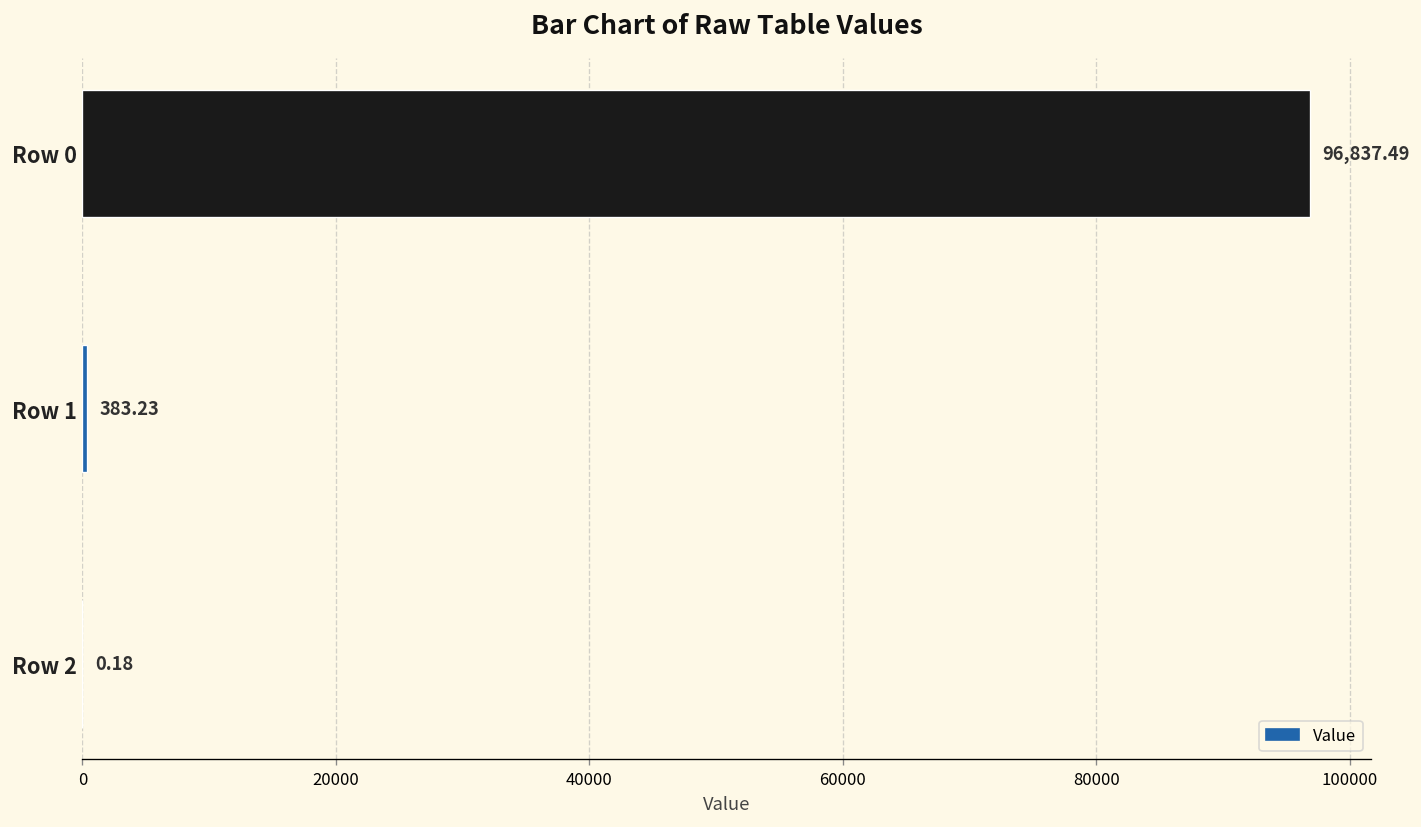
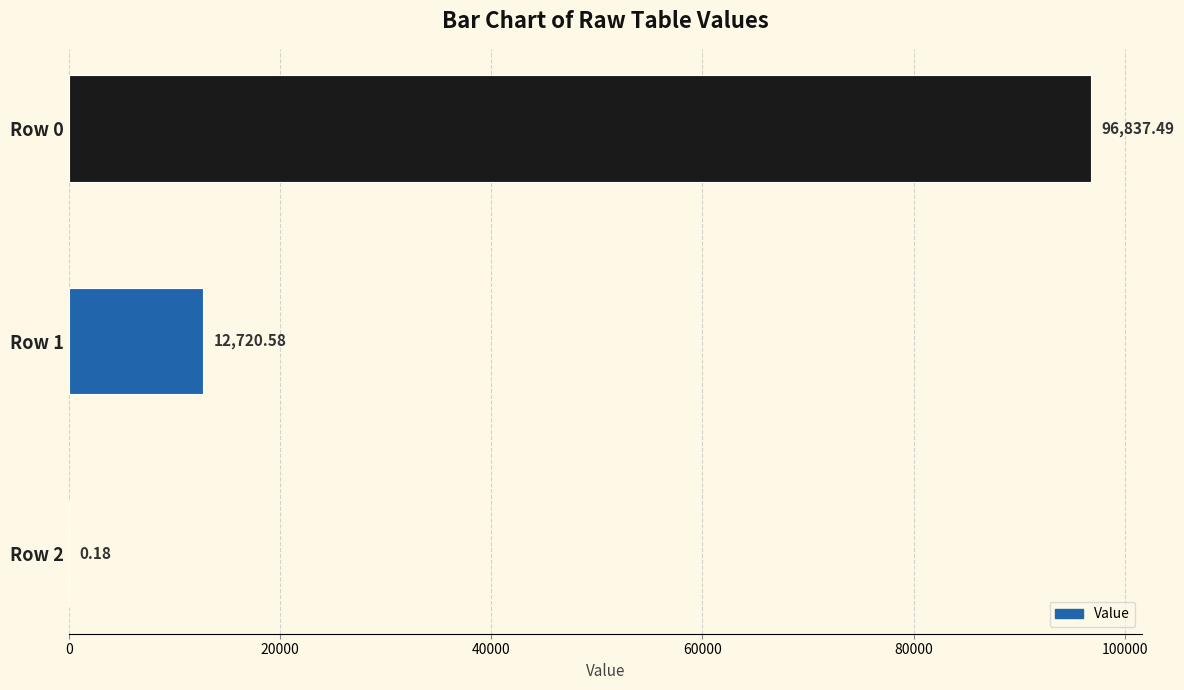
  {
    "Row 0": "96,837.49",
-   "Row 1": "383.23",
+   "Row 1": "12,720.58",
    "Row 2": "0.18"
  }
